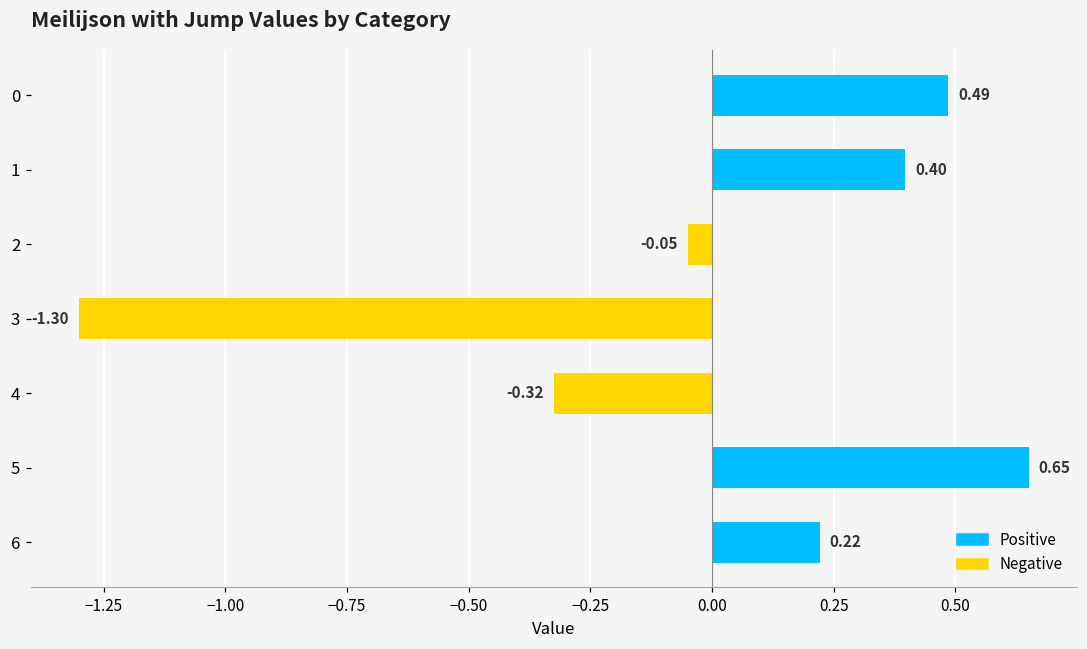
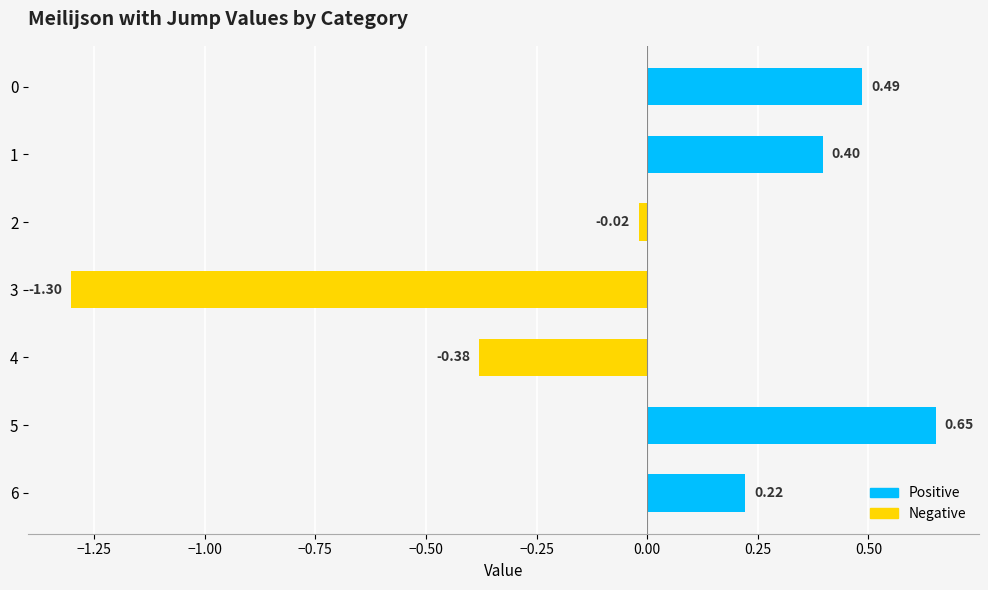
  {
    "0": 0.49,
    "1": 0.40,
-   "2": -0.05,
+   "2": -0.02,
    "3": -1.30,
-   "4": -0.32,
+   "4": -0.38,
    "5": 0.65,
    "6": 0.22
  }
